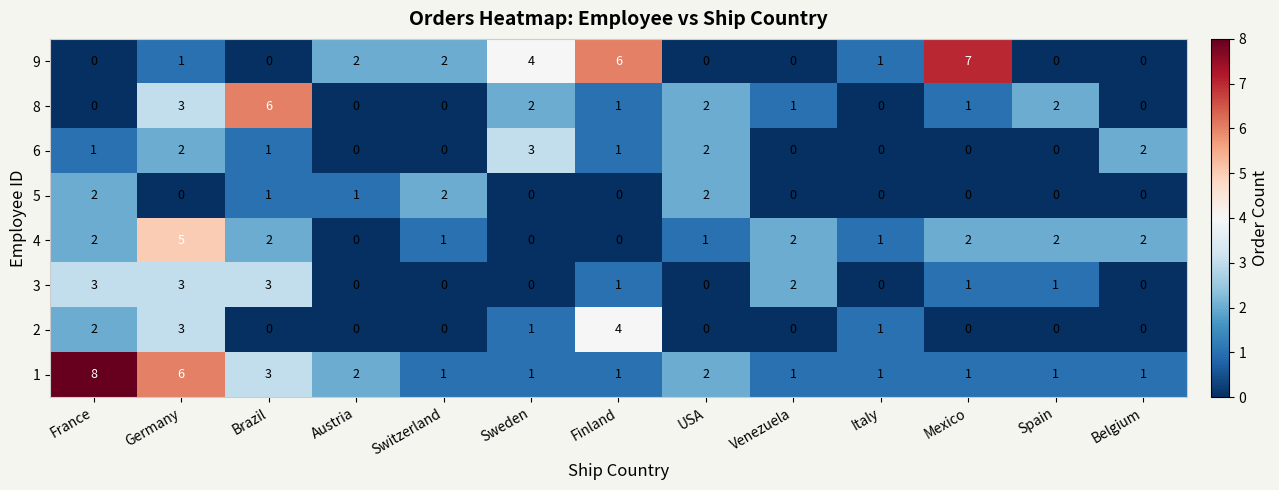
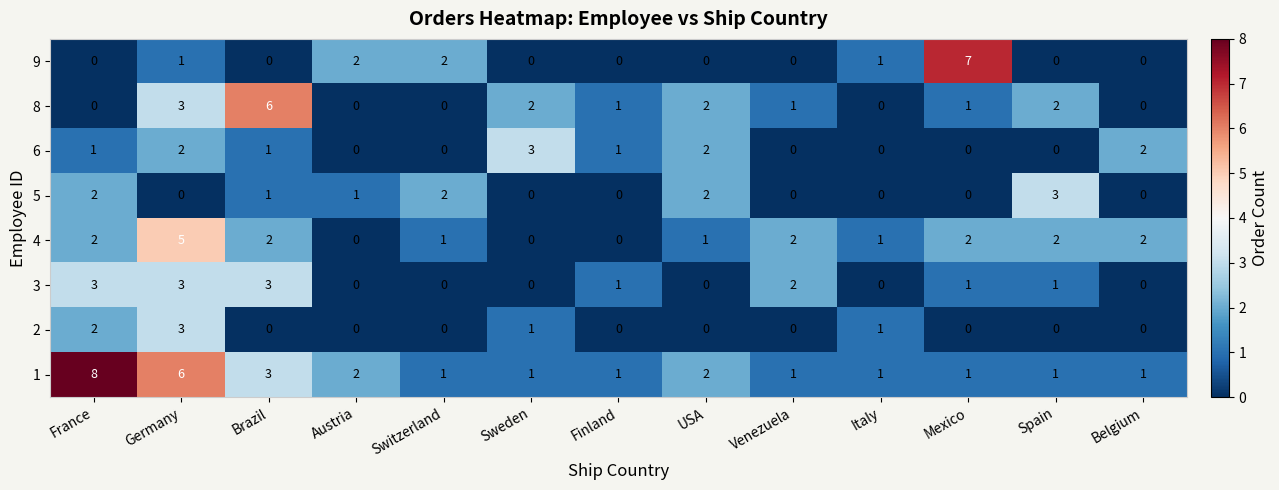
  {
    "9": {
      "France": 0,
      "Germany": 1,
      "Brazil": 0,
      "Austria": 2,
      "Switzerland": 2,
-     "Sweden": 4,
-     "Finland": 6,
+     "Sweden": 0,
+     "Finland": 0,
      "USA": 0,
      "Venezuela": 0,
      "Italy": 1,
      "Mexico": 7,
      "Spain": 0,
      "Belgium": 0
    },
    "8": {
      "France": 0,
      "Germany": 3,
      "Brazil": 6,
      "Austria": 0,
      "Switzerland": 0,
      "Sweden": 2,
      "Finland": 1,
      "USA": 2,
      "Venezuela": 1,
      "Italy": 0,
      "Mexico": 1,
      "Spain": 2,
      "Belgium": 0
    },
    "6": {
      "France": 1,
      "Germany": 2,
      "Brazil": 1,
      "Austria": 0,
      "Switzerland": 0,
      "Sweden": 3,
      "Finland": 1,
      "USA": 2,
      "Venezuela": 0,
      "Italy": 0,
      "Mexico": 0,
      "Spain": 0,
      "Belgium": 2
    },
    "5": {
      "France": 2,
      "Germany": 0,
      "Brazil": 1,
      "Austria": 1,
      "Switzerland": 2,
      "Sweden": 0,
      "Finland": 0,
      "USA": 2,
      "Venezuela": 0,
      "Italy": 0,
      "Mexico": 0,
-     "Spain": 0,
+     "Spain": 3,
      "Belgium": 0
    },
    "4": {
      "France": 2,
      "Germany": 5,
      "Brazil": 2,
      "Austria": 0,
      "Switzerland": 1,
      "Sweden": 0,
      "Finland": 0,
      "USA": 1,
      "Venezuela": 2,
      "Italy": 1,
      "Mexico": 2,
      "Spain": 2,
      "Belgium": 2
    },
    "3": {
      "France": 3,
      "Germany": 3,
      "Brazil": 3,
      "Austria": 0,
      "Switzerland": 0,
      "Sweden": 0,
      "Finland": 1,
      "USA": 0,
      "Venezuela": 2,
      "Italy": 0,
      "Mexico": 1,
      "Spain": 1,
      "Belgium": 0
    },
    "2": {
      "France": 2,
      "Germany": 3,
      "Brazil": 0,
      "Austria": 0,
      "Switzerland": 0,
      "Sweden": 1,
-     "Finland": 4,
+     "Finland": 0,
      "USA": 0,
      "Venezuela": 0,
      "Italy": 1,
      "Mexico": 0,
      "Spain": 0,
      "Belgium": 0
    },
    "1": {
      "France": 8,
      "Germany": 6,
      "Brazil": 3,
      "Austria": 2,
      "Switzerland": 1,
      "Sweden": 1,
      "Finland": 1,
      "USA": 2,
      "Venezuela": 1,
      "Italy": 1,
      "Mexico": 1,
      "Spain": 1,
      "Belgium": 1
    }
  }
